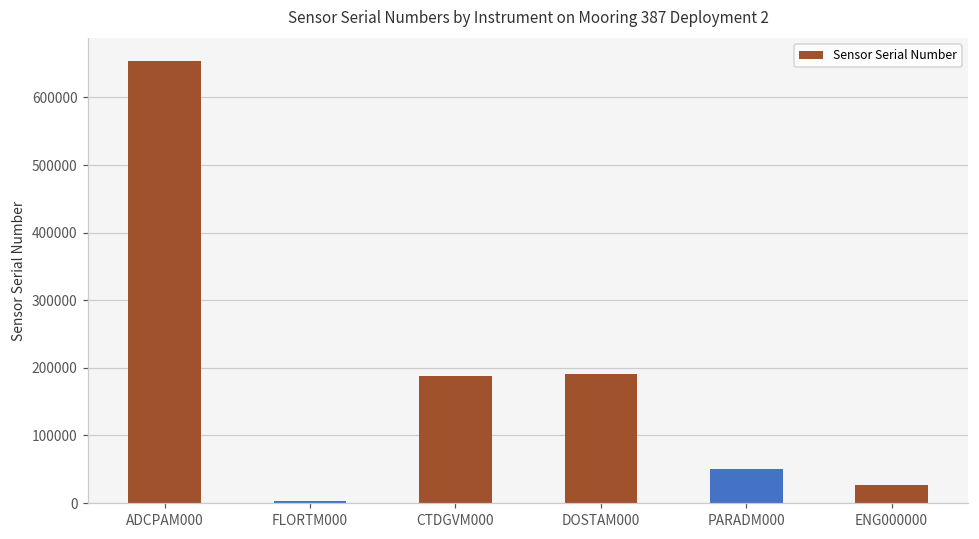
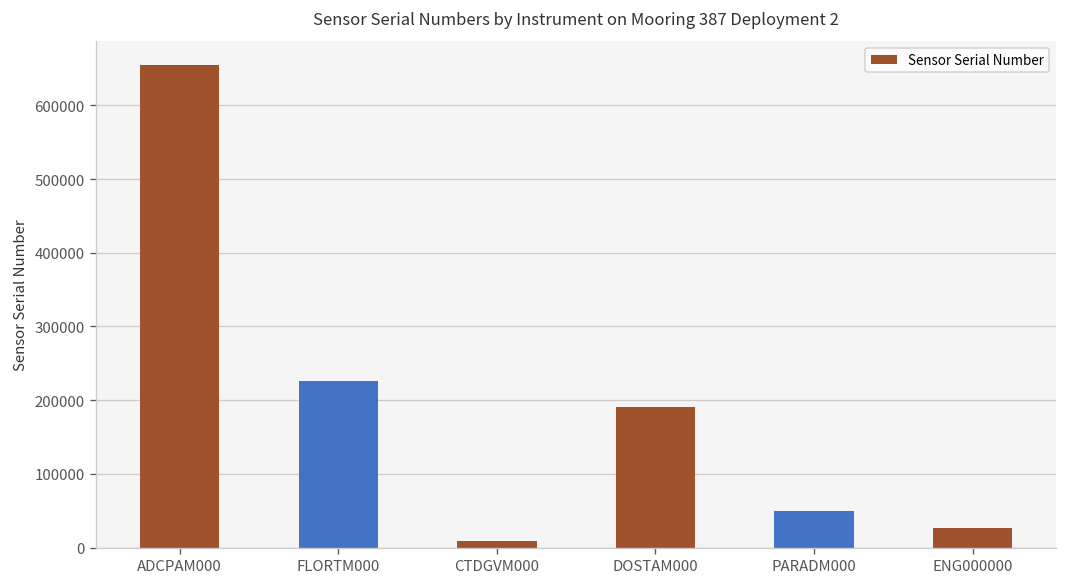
  {
    "ADCPAM000": 650000,
-   "FLORTM000": 0,
-   "CTDGVM000": 190000,
+   "FLORTM000": 230000,
+   "CTDGVM000": 10000,
    "DOSTAM000": 190000,
    "PARADM000": 50000,
    "ENG000000": 30000
  }
